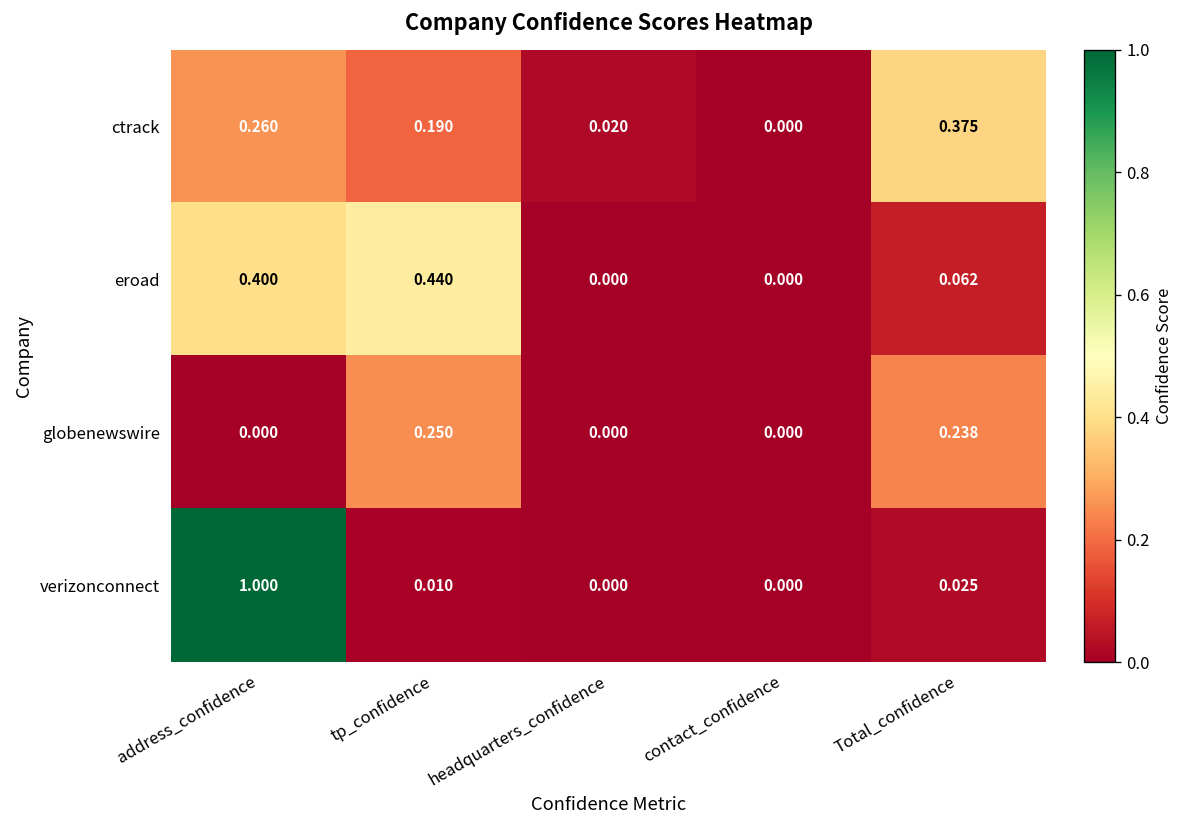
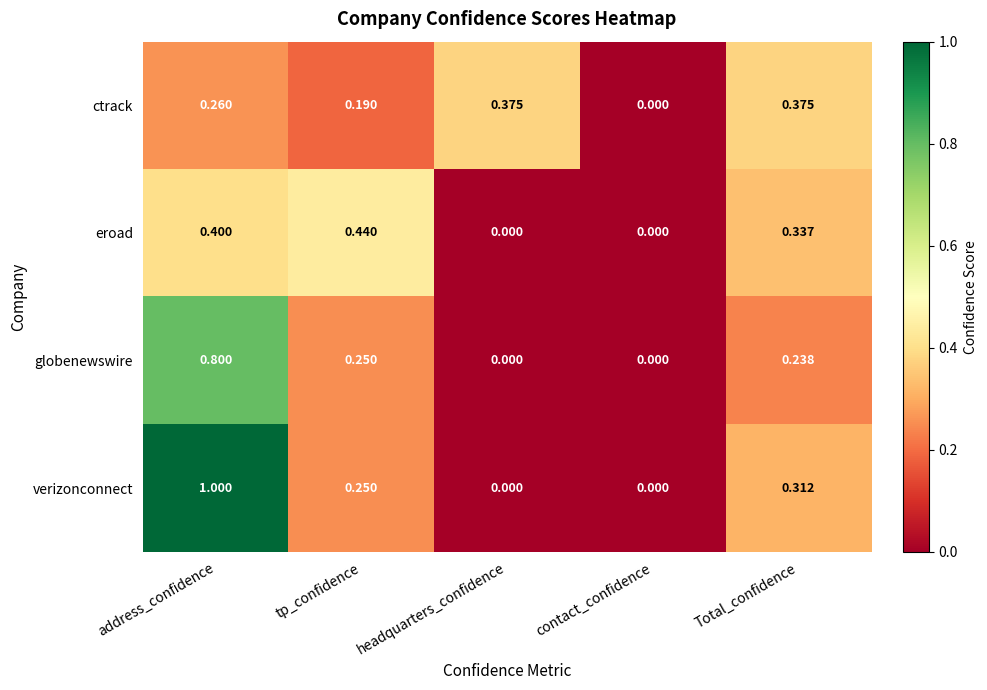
  {
    "ctrack": {
      "address_confidence": 0.260,
      "tp_confidence": 0.190,
-     "headquarters_confidence": 0.020,
+     "headquarters_confidence": 0.375,
      "contact_confidence": 0.000,
      "Total_confidence": 0.375
    },
    "eroad": {
      "address_confidence": 0.400,
      "tp_confidence": 0.440,
      "headquarters_confidence": 0.000,
      "contact_confidence": 0.000,
-     "Total_confidence": 0.062
+     "Total_confidence": 0.337
    },
    "globenewswire": {
-     "address_confidence": 0.000,
+     "address_confidence": 0.800,
      "tp_confidence": 0.250,
      "headquarters_confidence": 0.000,
      "contact_confidence": 0.000,
      "Total_confidence": 0.238
    },
    "verizonconnect": {
      "address_confidence": 1.000,
-     "tp_confidence": 0.010,
+     "tp_confidence": 0.250,
      "headquarters_confidence": 0.000,
      "contact_confidence": 0.000,
-     "Total_confidence": 0.025
+     "Total_confidence": 0.312
    }
  }
